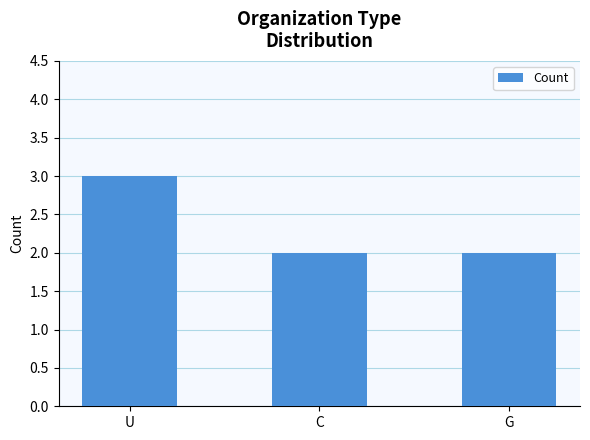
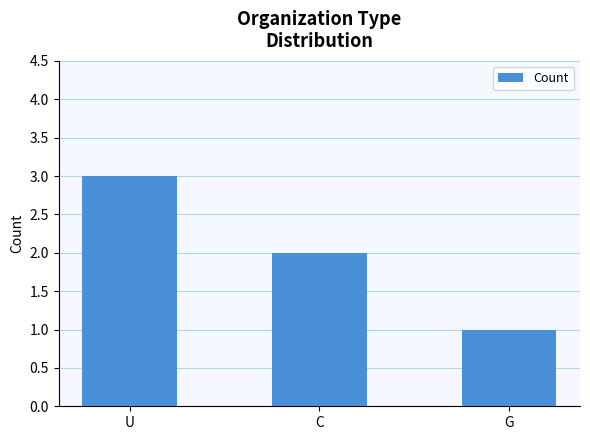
  {
    "U": 3,
    "C": 2,
-   "G": 2
+   "G": 1
  }
